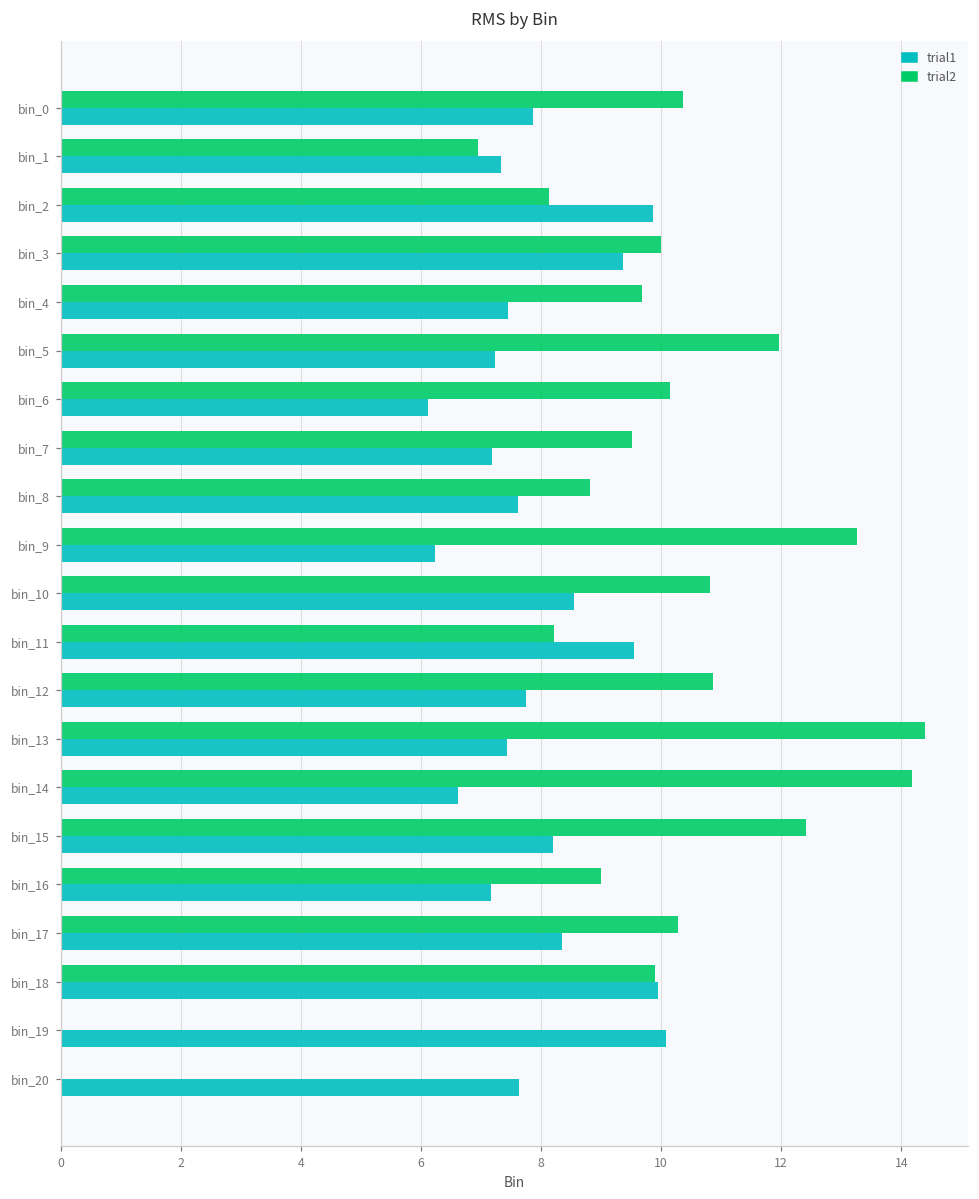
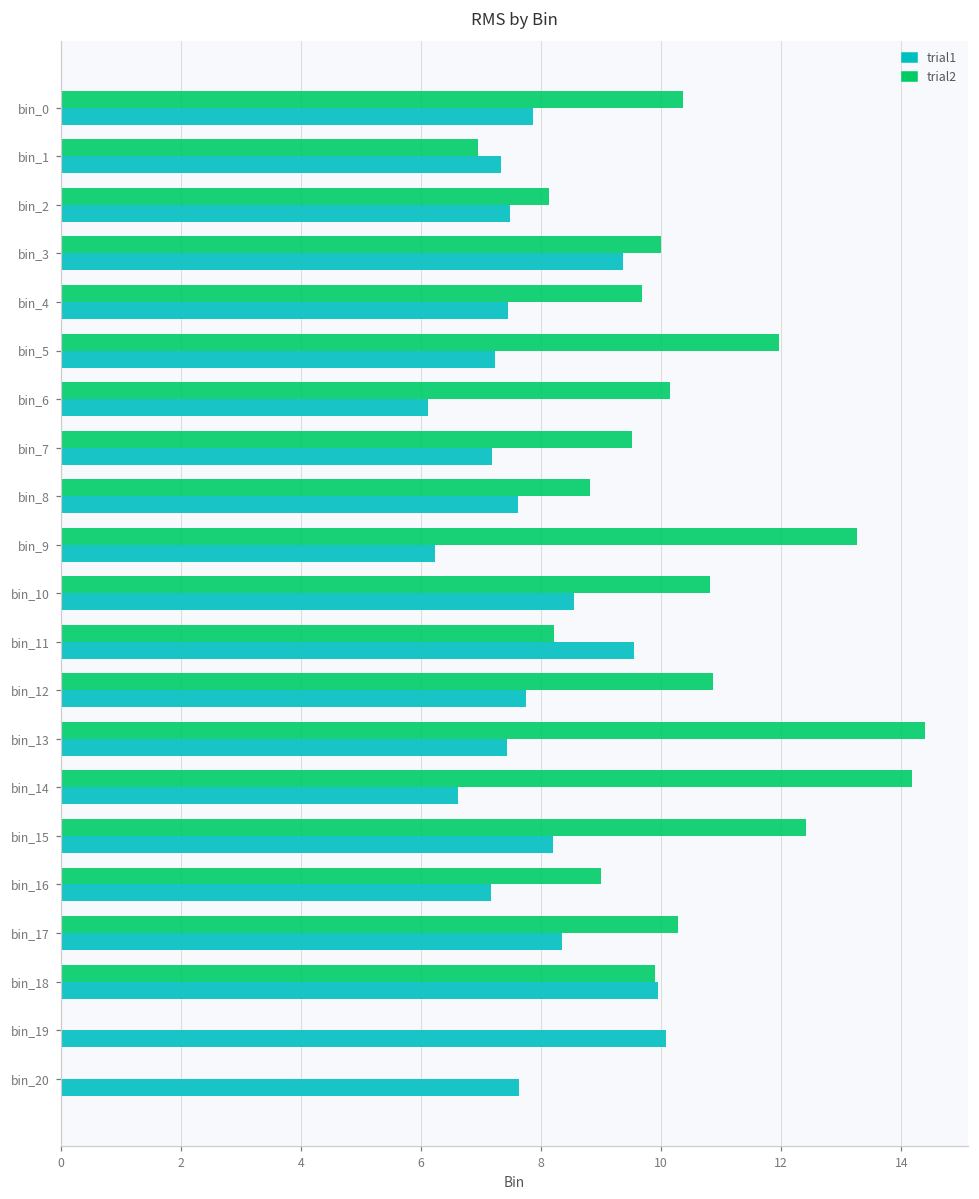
  {
    "trial1": {
      "bin_0": 7.9,
      "bin_1": 7.3,
-     "bin_2": 9.9,
+     "bin_2": 7.5,
      "bin_3": 9.4,
      "bin_4": 7.4,
      "bin_5": 7.2,
      "bin_6": 6.1,
      "bin_7": 7.2,
      "bin_8": 7.6,
      "bin_9": 6.2,
      "bin_10": 8.5,
      "bin_11": 9.5,
      "bin_12": 7.7,
      "bin_13": 7.4,
      "bin_14": 6.6,
      "bin_15": 8.2,
      "bin_16": 7.2,
      "bin_17": 8.3,
      "bin_18": 9.9,
      "bin_19": 10.1,
      "bin_20": 7.6
    },
    "trial2": {
      "bin_0": 10.4,
      "bin_1": 7.0,
      "bin_2": 8.1,
      "bin_3": 10.0,
      "bin_4": 9.7,
      "bin_5": 12.0,
      "bin_6": 10.2,
      "bin_7": 9.5,
      "bin_8": 8.8,
      "bin_9": 13.3,
      "bin_10": 10.8,
      "bin_11": 8.2,
      "bin_12": 10.9,
      "bin_13": 14.4,
      "bin_14": 14.2,
      "bin_15": 12.4,
      "bin_16": 9.0,
      "bin_17": 10.3,
      "bin_18": 9.9,
      "bin_19": 0.0,
      "bin_20": 0.0
    }
  }
